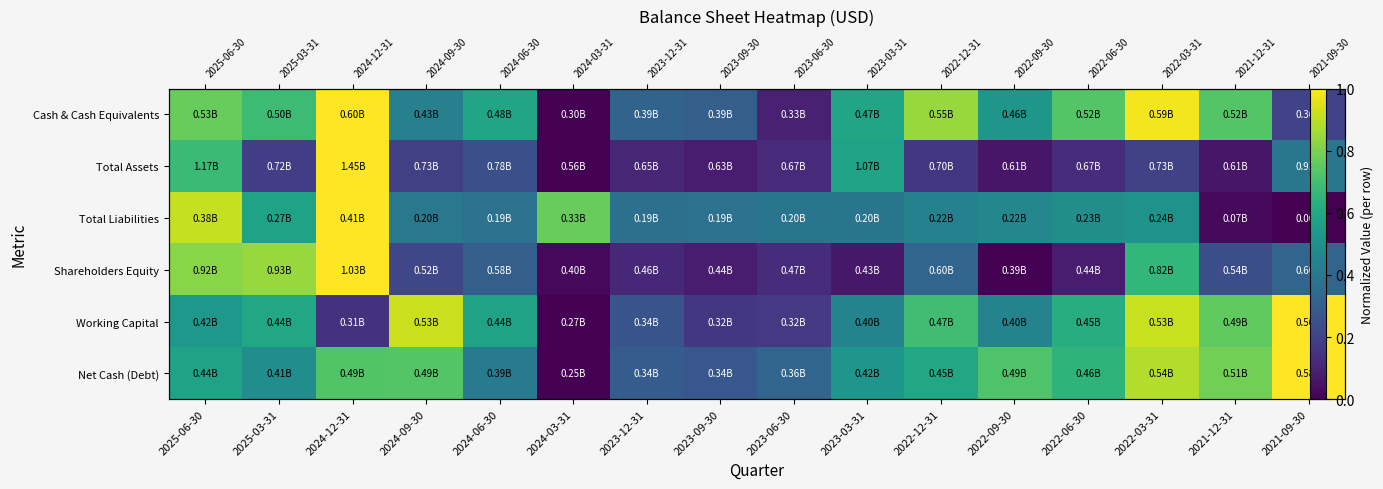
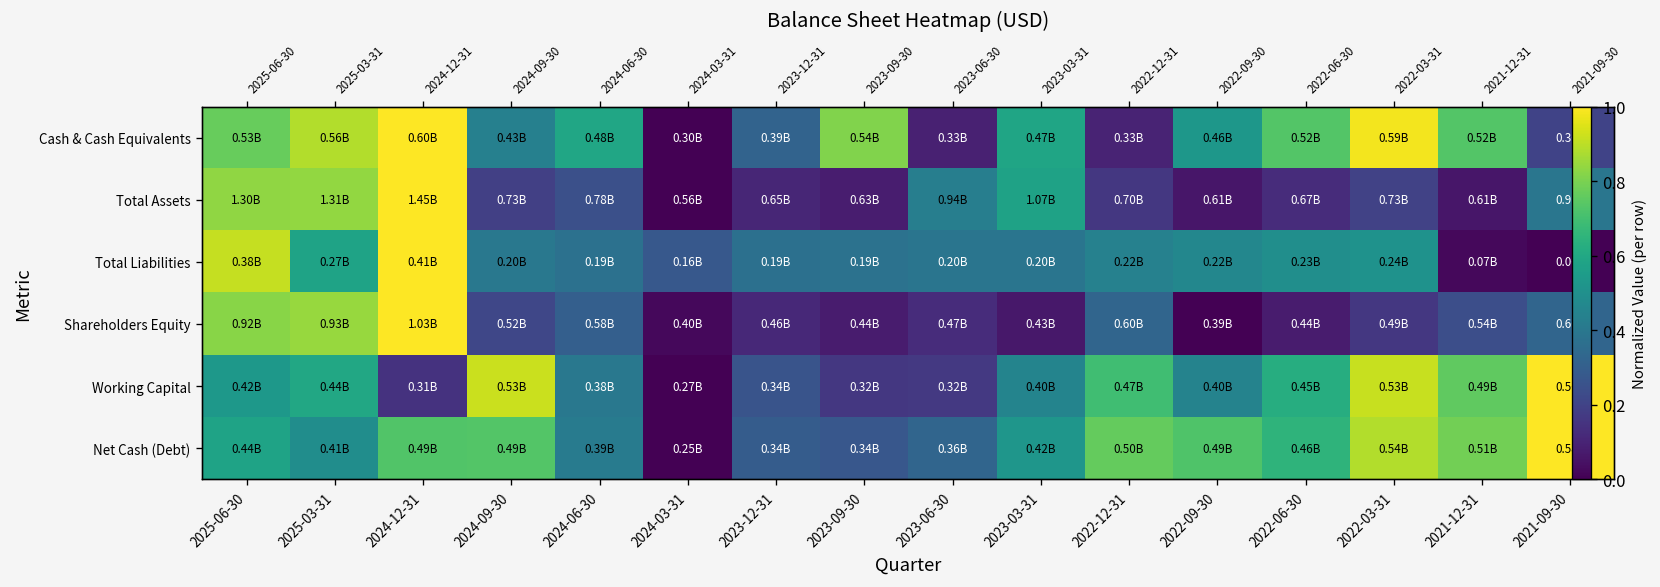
  {
    "Cash & Cash Equivalents": {
      "2025-06-30": "0.53B",
-     "2025-03-31": "0.50B",
+     "2025-03-31": "0.56B",
      "2024-12-31": "0.60B",
      "2024-09-30": "0.43B",
      "2024-06-30": "0.48B",
      "2024-03-31": "0.30B",
      "2023-12-31": "0.39B",
-     "2023-09-30": "0.39B",
+     "2023-09-30": "0.54B",
      "2023-06-30": "0.33B",
      "2023-03-31": "0.47B",
-     "2022-12-31": "0.55B",
+     "2022-12-31": "0.33B",
      "2022-09-30": "0.46B",
      "2022-06-30": "0.52B",
      "2022-03-31": "0.59B",
      "2021-12-31": "0.52B",
      "2021-09-30": "0.36B"
    },
    "Total Assets": {
-     "2025-06-30": "1.17B",
-     "2025-03-31": "0.72B",
+     "2025-06-30": "1.30B",
+     "2025-03-31": "1.31B",
      "2024-12-31": "1.45B",
      "2024-09-30": "0.73B",
      "2024-06-30": "0.78B",
      "2024-03-31": "0.56B",
      "2023-12-31": "0.65B",
      "2023-09-30": "0.63B",
-     "2023-06-30": "0.67B",
+     "2023-06-30": "0.94B",
      "2023-03-31": "1.07B",
      "2022-12-31": "0.70B",
      "2022-09-30": "0.61B",
      "2022-06-30": "0.67B",
      "2022-03-31": "0.73B",
      "2021-12-31": "0.61B",
      "2021-09-30": "0.91B"
    },
    "Total Liabilities": {
      "2025-06-30": "0.38B",
      "2025-03-31": "0.27B",
      "2024-12-31": "0.41B",
      "2024-09-30": "0.20B",
      "2024-06-30": "0.19B",
-     "2024-03-31": "0.33B",
+     "2024-03-31": "0.16B",
      "2023-12-31": "0.19B",
      "2023-09-30": "0.19B",
      "2023-06-30": "0.20B",
      "2023-03-31": "0.20B",
      "2022-12-31": "0.22B",
      "2022-09-30": "0.22B",
      "2022-06-30": "0.23B",
      "2022-03-31": "0.24B",
      "2021-12-31": "0.07B",
      "2021-09-30": "0.06B"
    },
    "Shareholders Equity": {
      "2025-06-30": "0.92B",
      "2025-03-31": "0.93B",
      "2024-12-31": "1.03B",
      "2024-09-30": "0.52B",
      "2024-06-30": "0.58B",
      "2024-03-31": "0.40B",
      "2023-12-31": "0.46B",
      "2023-09-30": "0.44B",
      "2023-06-30": "0.47B",
      "2023-03-31": "0.43B",
      "2022-12-31": "0.60B",
      "2022-09-30": "0.39B",
      "2022-06-30": "0.44B",
-     "2022-03-31": "0.82B",
+     "2022-03-31": "0.49B",
      "2021-12-31": "0.54B",
      "2021-09-30": "0.60B"
    },
    "Working Capital": {
      "2025-06-30": "0.42B",
      "2025-03-31": "0.44B",
      "2024-12-31": "0.31B",
      "2024-09-30": "0.53B",
-     "2024-06-30": "0.44B",
+     "2024-06-30": "0.38B",
      "2024-03-31": "0.27B",
      "2023-12-31": "0.34B",
      "2023-09-30": "0.32B",
      "2023-06-30": "0.32B",
      "2023-03-31": "0.40B",
      "2022-12-31": "0.47B",
      "2022-09-30": "0.40B",
      "2022-06-30": "0.45B",
      "2022-03-31": "0.53B",
      "2021-12-31": "0.49B",
      "2021-09-30": "0.56B"
    },
    "Net Cash (Debt)": {
      "2025-06-30": "0.44B",
      "2025-03-31": "0.41B",
      "2024-12-31": "0.49B",
      "2024-09-30": "0.49B",
      "2024-06-30": "0.39B",
      "2024-03-31": "0.25B",
      "2023-12-31": "0.34B",
      "2023-09-30": "0.34B",
      "2023-06-30": "0.36B",
      "2023-03-31": "0.42B",
-     "2022-12-31": "0.45B",
+     "2022-12-31": "0.50B",
      "2022-09-30": "0.49B",
      "2022-06-30": "0.46B",
      "2022-03-31": "0.54B",
      "2021-12-31": "0.51B",
      "2021-09-30": "0.58B"
    }
  }
